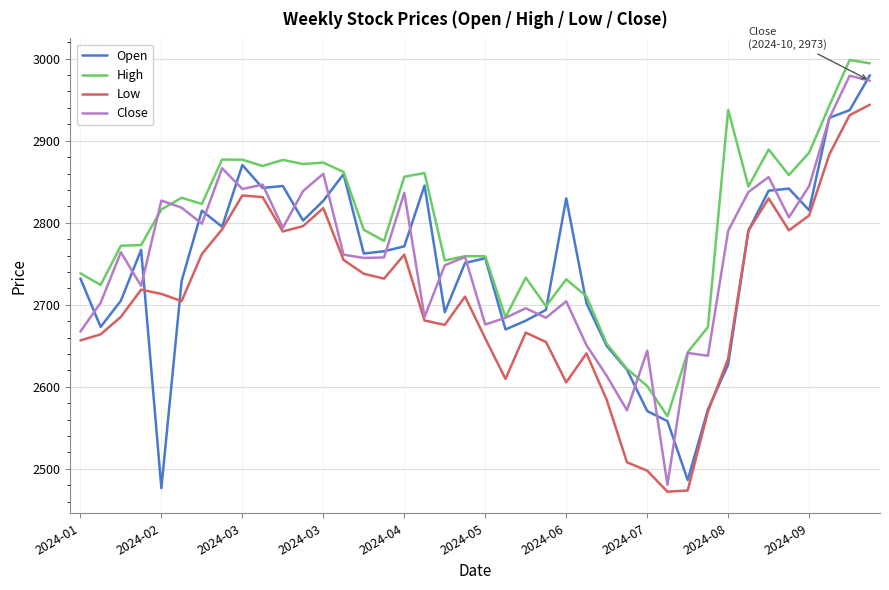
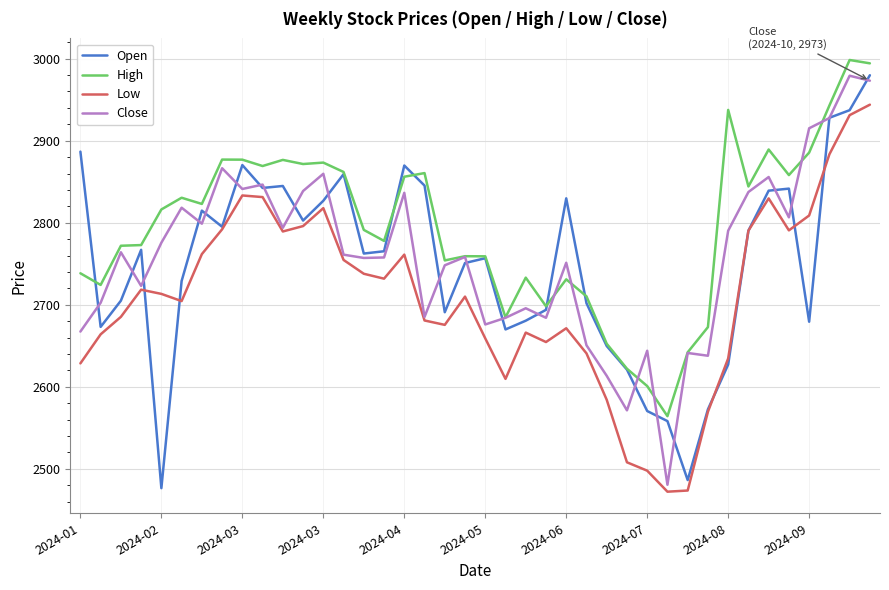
  {
    "Open": {
-     "2024-01": 2730,
+     "2024-01": 2890,
      "2024-02": 2480,
-     "2024-04": 2770,
+     "2024-04": 2870,
      "2024-06": 2830,
      "2024-07": 2570,
      "2024-08": 2630,
-     "2024-09": 2820
+     "2024-09": 2680
    },
    "High": {
      "2024-01": 2740,
      "2024-02": 2820,
      "2024-04": 2860,
      "2024-06": 2730,
      "2024-07": 2600,
      "2024-08": 2940,
      "2024-09": 2890
    },
    "Low": {
-     "2024-01": 2660,
+     "2024-01": 2630,
      "2024-02": 2710,
      "2024-04": 2760,
      "2024-05": 2660,
-     "2024-06": 2610,
+     "2024-06": 2670,
      "2024-07": 2500,
      "2024-08": 2630,
      "2024-09": 2810
    },
    "Close": {
      "2024-01": 2670,
-     "2024-02": 2830,
+     "2024-02": 2780,
      "2024-04": 2840,
      "2024-05": 2680,
-     "2024-06": 2700,
+     "2024-06": 2750,
      "2024-07": 2640,
      "2024-08": 2790,
-     "2024-09": 2840
+     "2024-09": 2920
    }
  }
